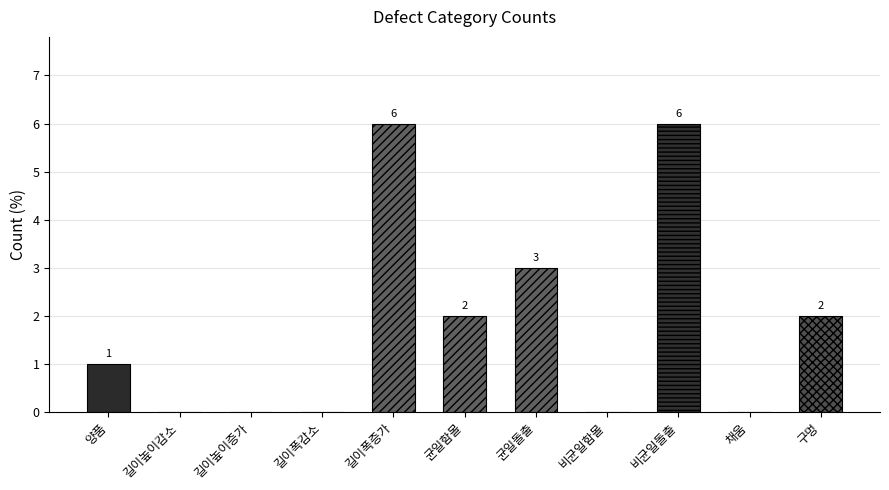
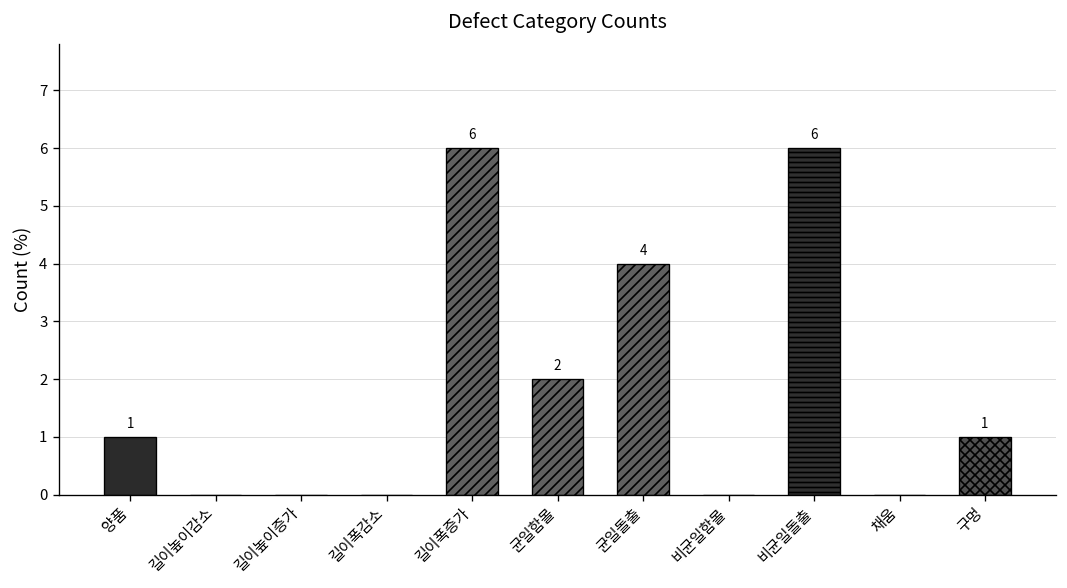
  {
    "양품": 1,
    "길이폭증가": 6,
    "균일함몰": 2,
-   "균일돌출": 3,
+   "균일돌출": 4,
    "비균일돌출": 6,
-   "구멍": 2
+   "구멍": 1
  }
